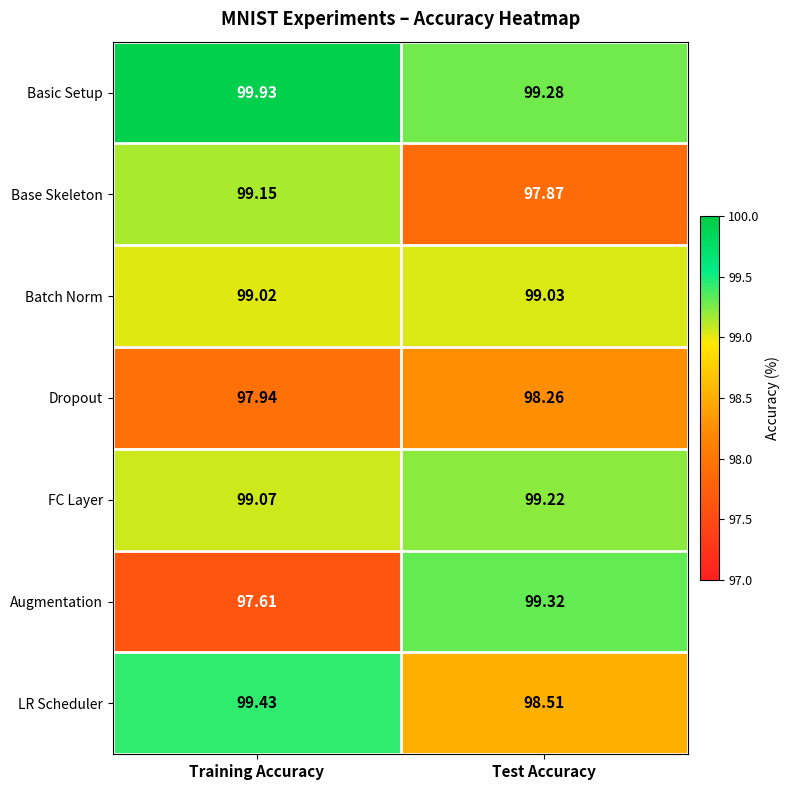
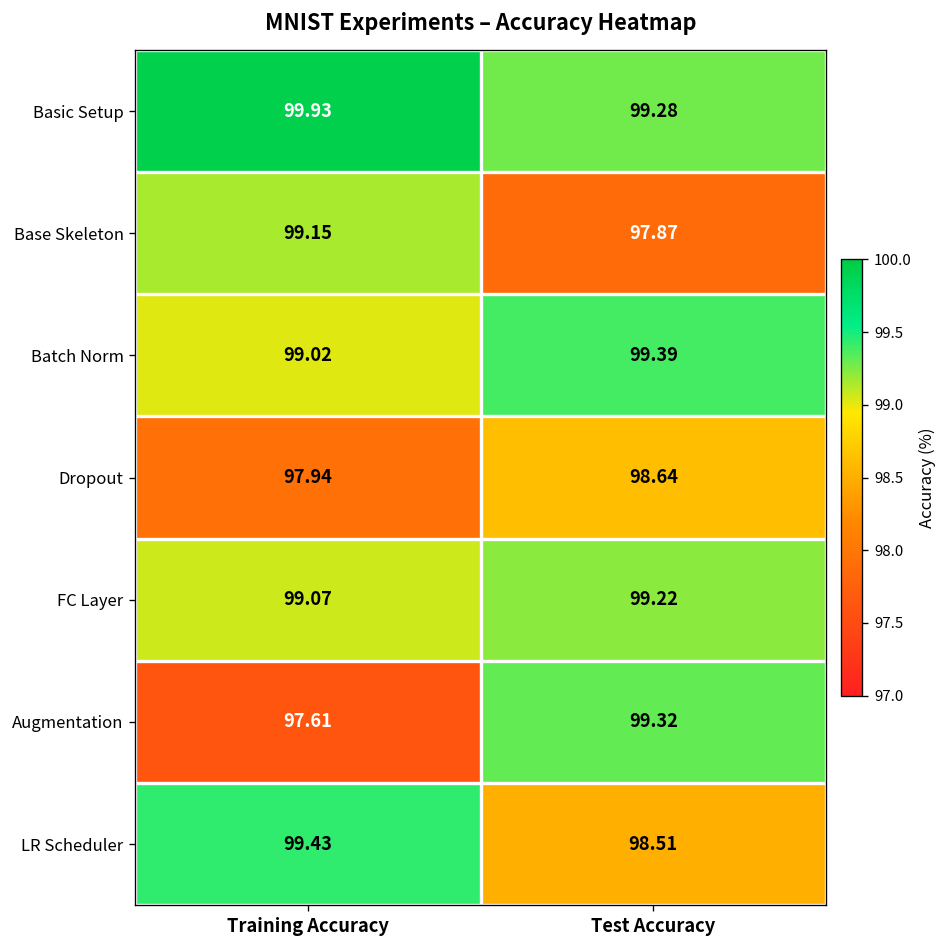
  {
    "Basic Setup": {
      "Training Accuracy": 99.93,
      "Test Accuracy": 99.28
    },
    "Base Skeleton": {
      "Training Accuracy": 99.15,
      "Test Accuracy": 97.87
    },
    "Batch Norm": {
      "Training Accuracy": 99.02,
-     "Test Accuracy": 99.03
+     "Test Accuracy": 99.39
    },
    "Dropout": {
      "Training Accuracy": 97.94,
-     "Test Accuracy": 98.26
+     "Test Accuracy": 98.64
    },
    "FC Layer": {
      "Training Accuracy": 99.07,
      "Test Accuracy": 99.22
    },
    "Augmentation": {
      "Training Accuracy": 97.61,
      "Test Accuracy": 99.32
    },
    "LR Scheduler": {
      "Training Accuracy": 99.43,
      "Test Accuracy": 98.51
    }
  }
